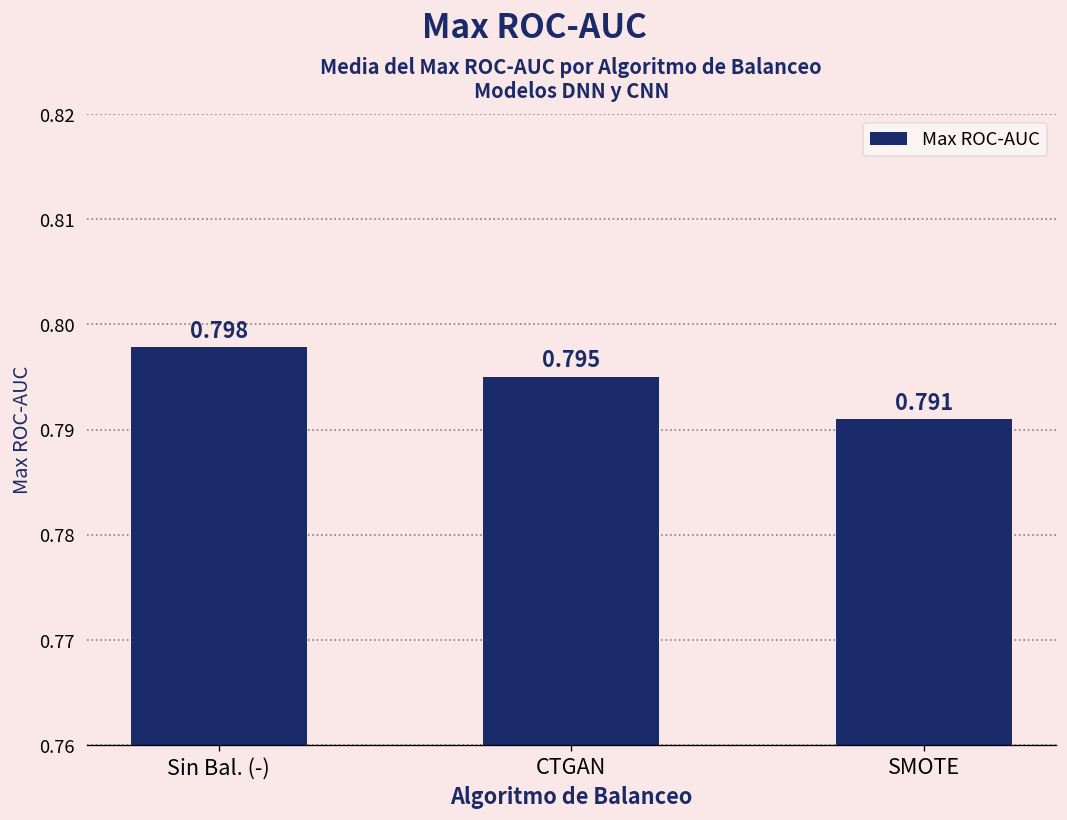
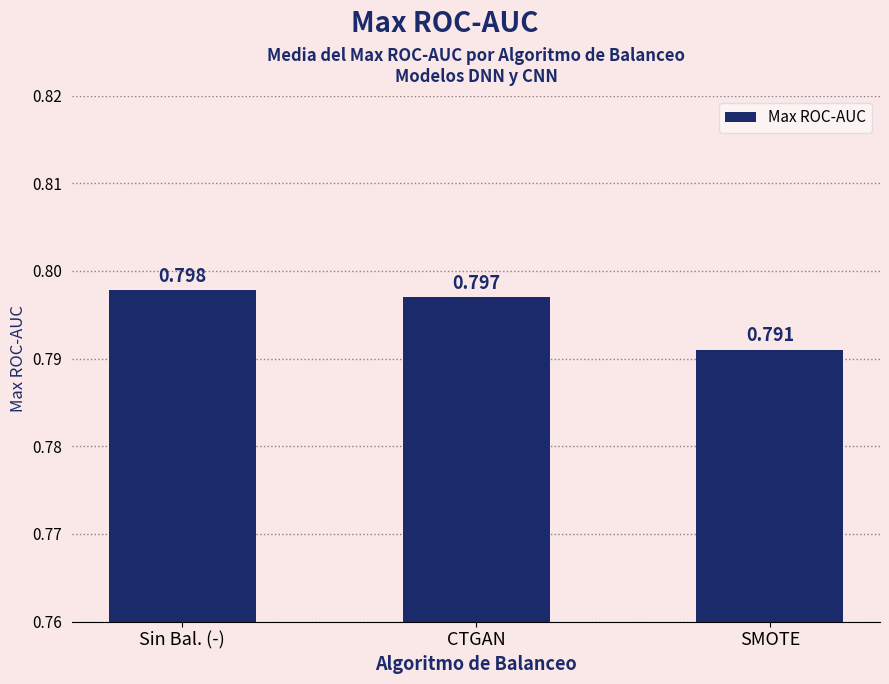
  {
    "Sin Bal. (-)": 0.798,
-   "CTGAN": 0.795,
+   "CTGAN": 0.797,
    "SMOTE": 0.791
  }
